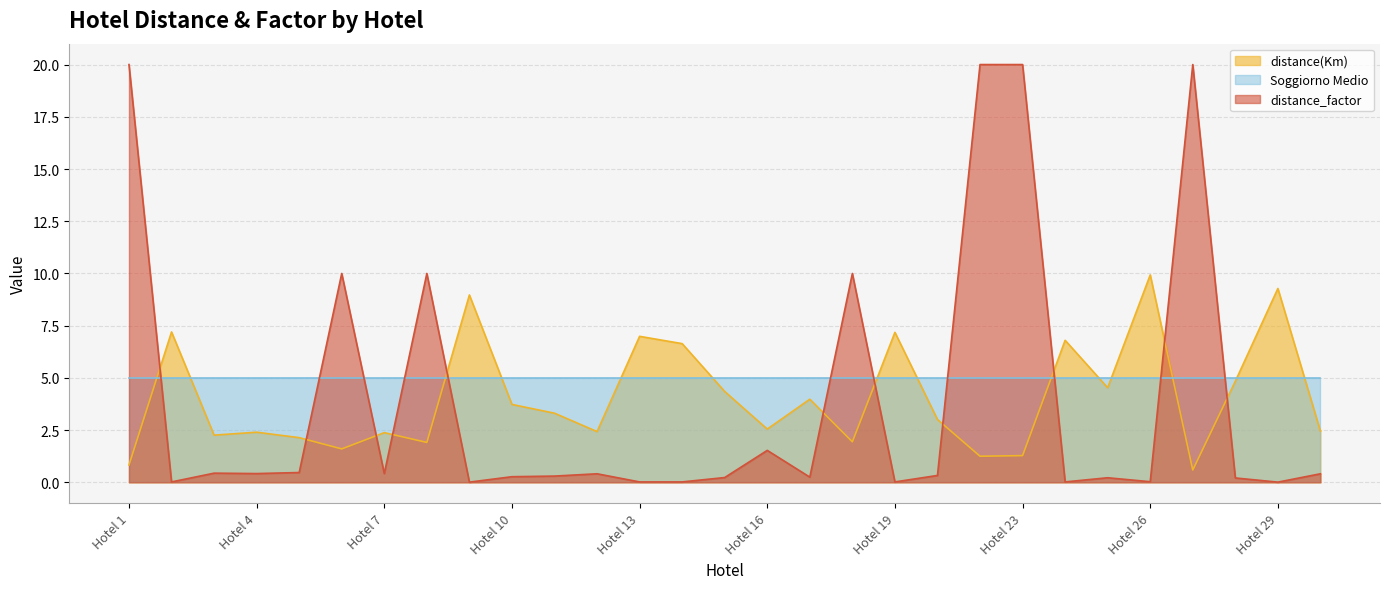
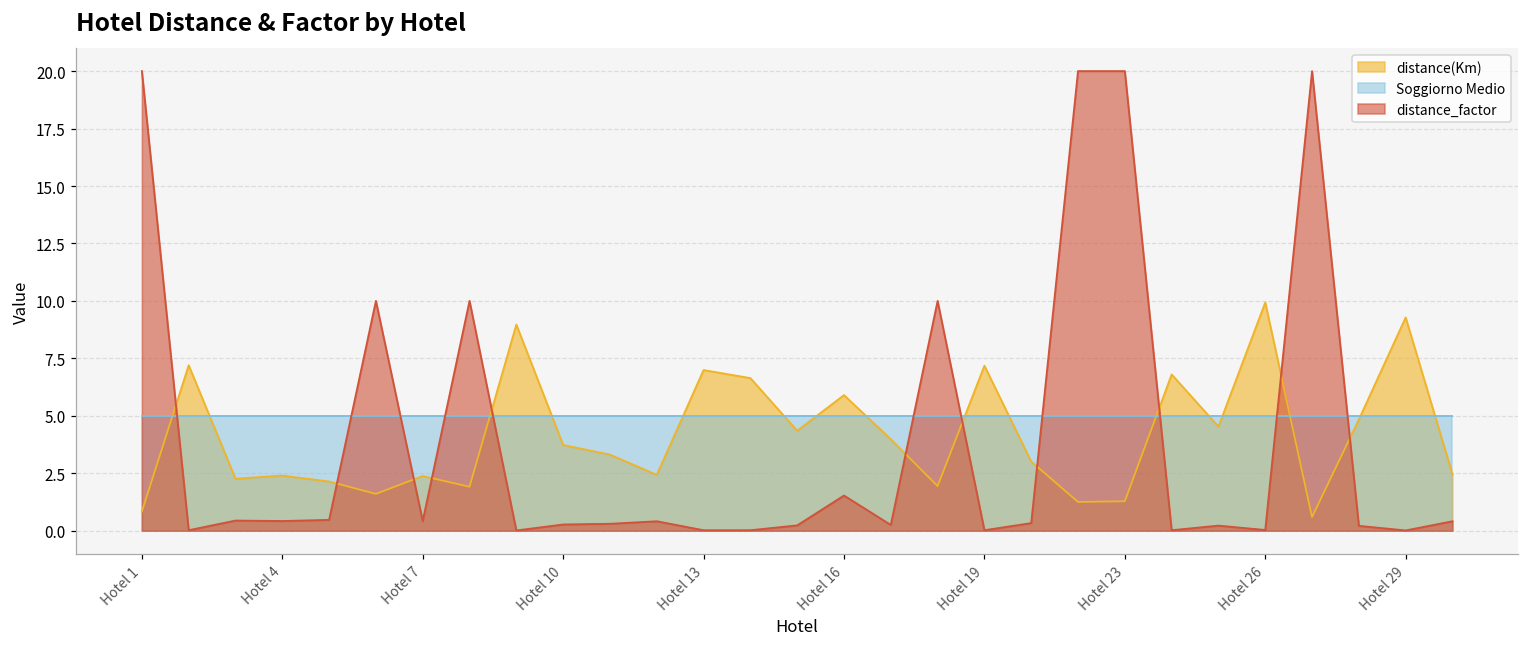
  {
    "distance(Km)": {
      "Hotel 1": 0.8,
      "Hotel 4": 2.4,
      "Hotel 7": 2.4,
      "Hotel 10": 3.7,
      "Hotel 13": 7.0,
-     "Hotel 16": 2.6,
+     "Hotel 16": 5.9,
      "Hotel 19": 7.2,
      "Hotel 23": 1.3,
      "Hotel 26": 9.9,
      "Hotel 29": 9.3
    },
    "Soggiorno Medio": {
      "Hotel 1": 5.0,
      "Hotel 4": 5.0,
      "Hotel 7": 5.0,
      "Hotel 10": 5.0,
      "Hotel 13": 5.0,
      "Hotel 16": 5.0,
      "Hotel 19": 5.0,
      "Hotel 23": 5.0,
      "Hotel 26": 5.0,
      "Hotel 29": 5.0
    },
    "distance_factor": {
      "Hotel 1": 20.0,
      "Hotel 4": 0.4,
      "Hotel 7": 0.4,
      "Hotel 10": 0.3,
      "Hotel 13": 0.0,
      "Hotel 16": 1.5,
      "Hotel 19": 0.0,
      "Hotel 23": 20.0,
      "Hotel 26": 0.0,
      "Hotel 29": 0.0
    }
  }
